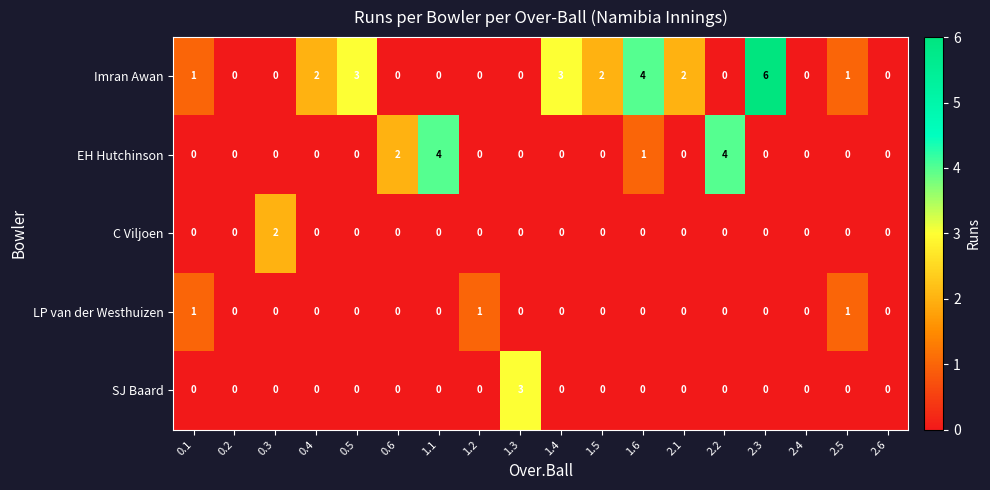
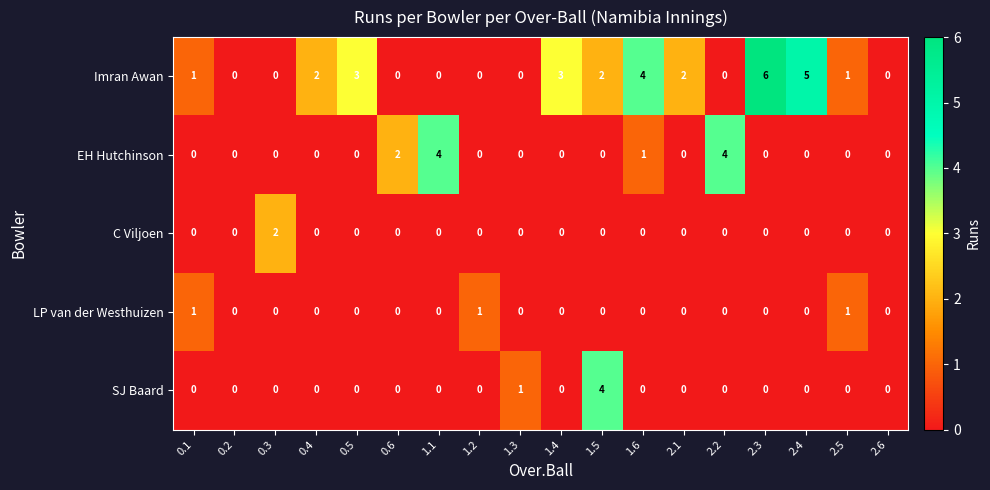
  {
    "Imran Awan": {
      "0.1": 1,
      "0.2": 0,
      "0.3": 0,
      "0.4": 2,
      "0.5": 3,
      "0.6": 0,
      "1.1": 0,
      "1.2": 0,
      "1.3": 0,
      "1.4": 3,
      "1.5": 2,
      "1.6": 4,
      "2.1": 2,
      "2.2": 0,
      "2.3": 6,
-     "2.4": 0,
+     "2.4": 5,
      "2.5": 1,
      "2.6": 0
    },
    "EH Hutchinson": {
      "0.1": 0,
      "0.2": 0,
      "0.3": 0,
      "0.4": 0,
      "0.5": 0,
      "0.6": 2,
      "1.1": 4,
      "1.2": 0,
      "1.3": 0,
      "1.4": 0,
      "1.5": 0,
      "1.6": 1,
      "2.1": 0,
      "2.2": 4,
      "2.3": 0,
      "2.4": 0,
      "2.5": 0,
      "2.6": 0
    },
    "C Viljoen": {
      "0.1": 0,
      "0.2": 0,
      "0.3": 2,
      "0.4": 0,
      "0.5": 0,
      "0.6": 0,
      "1.1": 0,
      "1.2": 0,
      "1.3": 0,
      "1.4": 0,
      "1.5": 0,
      "1.6": 0,
      "2.1": 0,
      "2.2": 0,
      "2.3": 0,
      "2.4": 0,
      "2.5": 0,
      "2.6": 0
    },
    "LP van der Westhuizen": {
      "0.1": 1,
      "0.2": 0,
      "0.3": 0,
      "0.4": 0,
      "0.5": 0,
      "0.6": 0,
      "1.1": 0,
      "1.2": 1,
      "1.3": 0,
      "1.4": 0,
      "1.5": 0,
      "1.6": 0,
      "2.1": 0,
      "2.2": 0,
      "2.3": 0,
      "2.4": 0,
      "2.5": 1,
      "2.6": 0
    },
    "SJ Baard": {
      "0.1": 0,
      "0.2": 0,
      "0.3": 0,
      "0.4": 0,
      "0.5": 0,
      "0.6": 0,
      "1.1": 0,
      "1.2": 0,
-     "1.3": 3,
+     "1.3": 1,
      "1.4": 0,
-     "1.5": 0,
+     "1.5": 4,
      "1.6": 0,
      "2.1": 0,
      "2.2": 0,
      "2.3": 0,
      "2.4": 0,
      "2.5": 0,
      "2.6": 0
    }
  }
